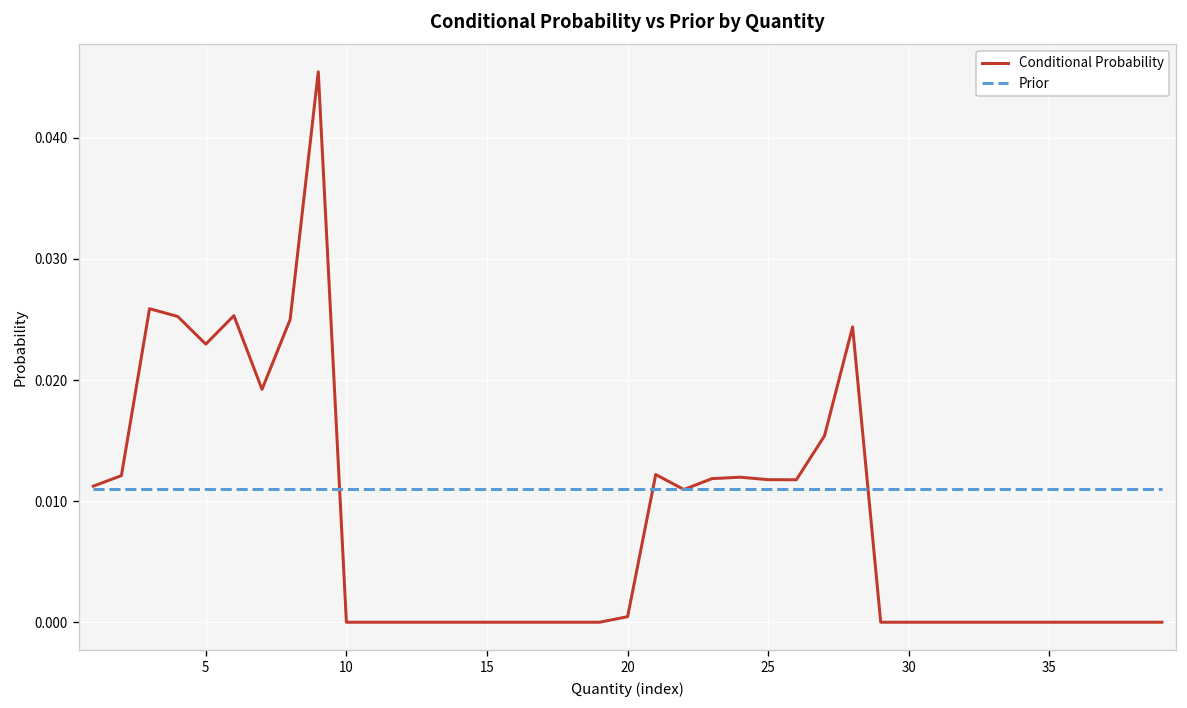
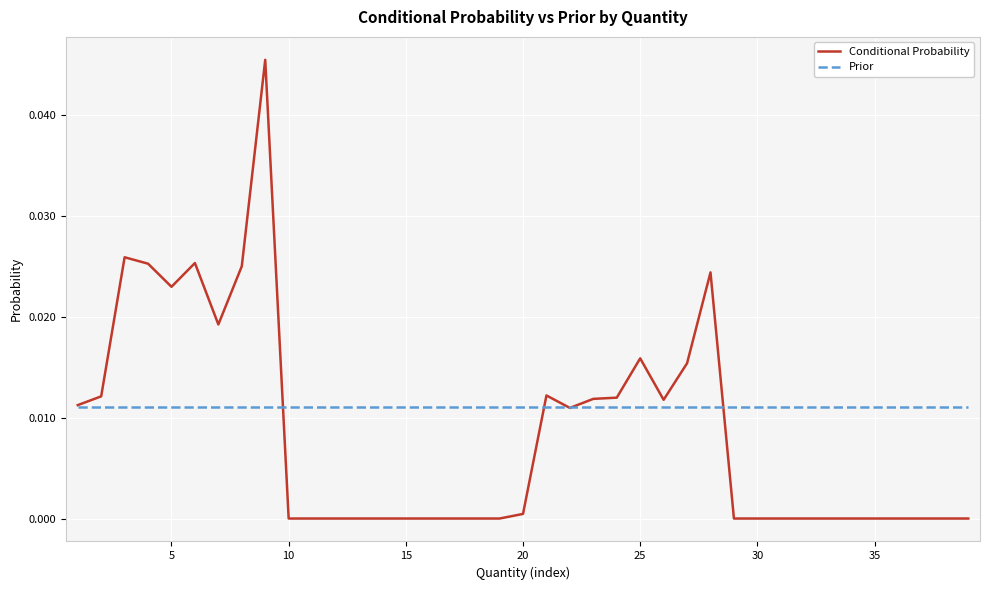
  {
    "Conditional Probability": {
      "5": 0.0230,
      "10": 0.0000,
      "15": 0.0000,
      "20": 0.0005,
-     "25": 0.0118,
+     "25": 0.0159,
      "30": 0.0000,
      "35": 0.0000
    },
    "Prior": {
      "5": 0.0110,
      "10": 0.0110,
      "15": 0.0110,
      "20": 0.0110,
      "25": 0.0110,
      "30": 0.0110,
      "35": 0.0110
    }
  }
